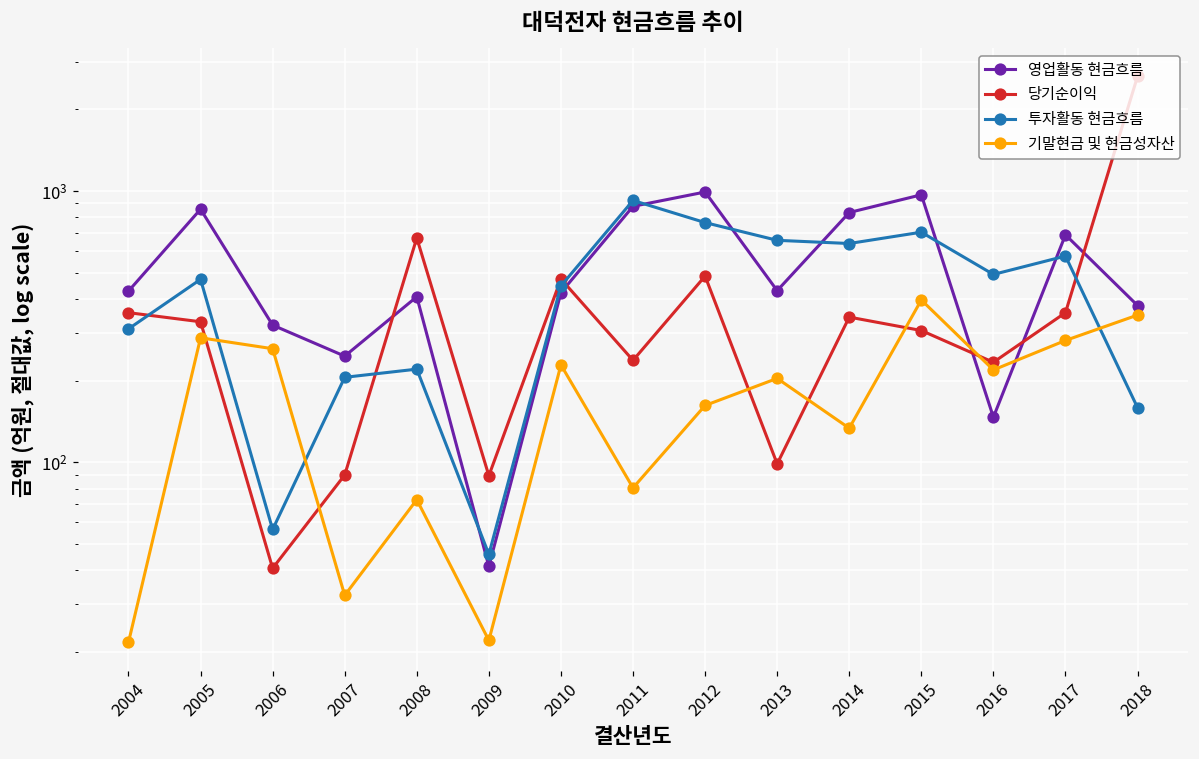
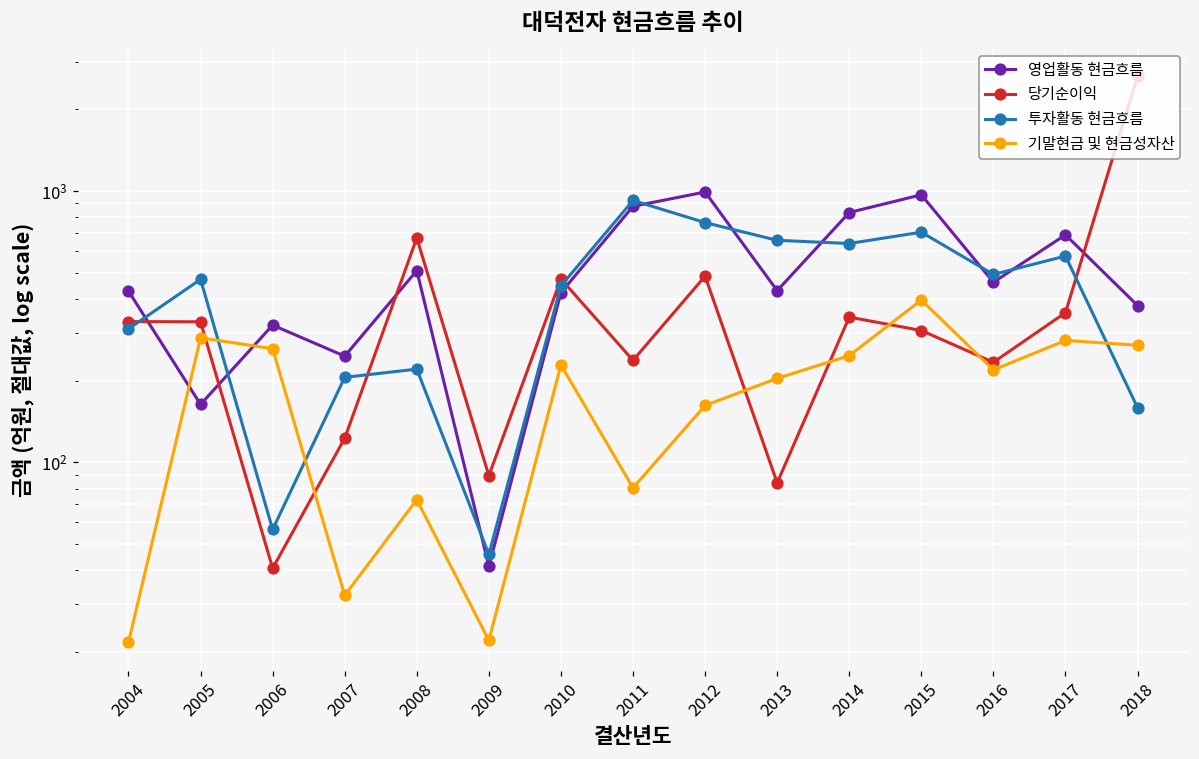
  {
    "영업활동 현금흐름": {
      "2004": 430,
-     "2005": 860,
+     "2005": 160,
      "2006": 320,
      "2007": 250,
-     "2008": 410,
+     "2008": 510,
      "2009": 41,
      "2010": 420,
      "2011": 880,
      "2012": 990,
      "2013": 430,
      "2014": 830,
      "2015": 970,
-     "2016": 150,
+     "2016": 460,
      "2017": 690,
      "2018": 380
    },
    "당기순이익": {
-     "2004": 360,
+     "2004": 330,
      "2005": 330,
      "2006": 41,
-     "2007": 90,
+     "2007": 120,
      "2008": 670,
      "2009": 89,
      "2010": 470,
      "2011": 240,
      "2012": 490,
-     "2013": 99,
+     "2013": 84,
      "2014": 340,
      "2015": 310,
      "2016": 230,
      "2017": 360
    },
    "투자활동 현금흐름": {
      "2004": 310,
      "2005": 470,
      "2006": 57,
      "2007": 210,
      "2008": 220,
      "2009": 46,
      "2010": 450,
      "2011": 920,
      "2012": 760,
      "2013": 660,
      "2014": 640,
      "2015": 710,
      "2016": 490,
      "2017": 580,
      "2018": 160
    },
    "기말현금 및 현금성자산": {
      "2004": 22,
      "2005": 290,
      "2006": 260,
      "2007": 32,
      "2008": 73,
      "2009": 22,
      "2010": 230,
      "2011": 80,
      "2012": 160,
      "2013": 200,
-     "2014": 130,
+     "2014": 250,
      "2015": 400,
      "2016": 220,
      "2017": 280,
-     "2018": 350
+     "2018": 270
    }
  }
